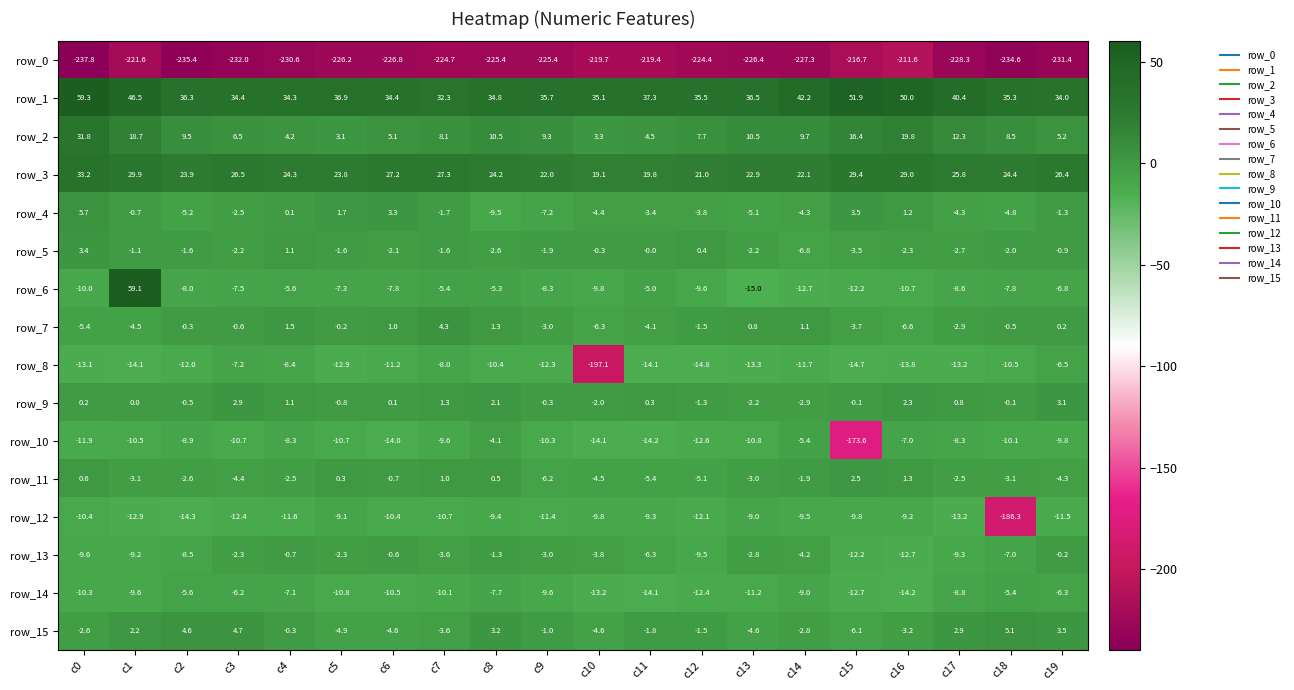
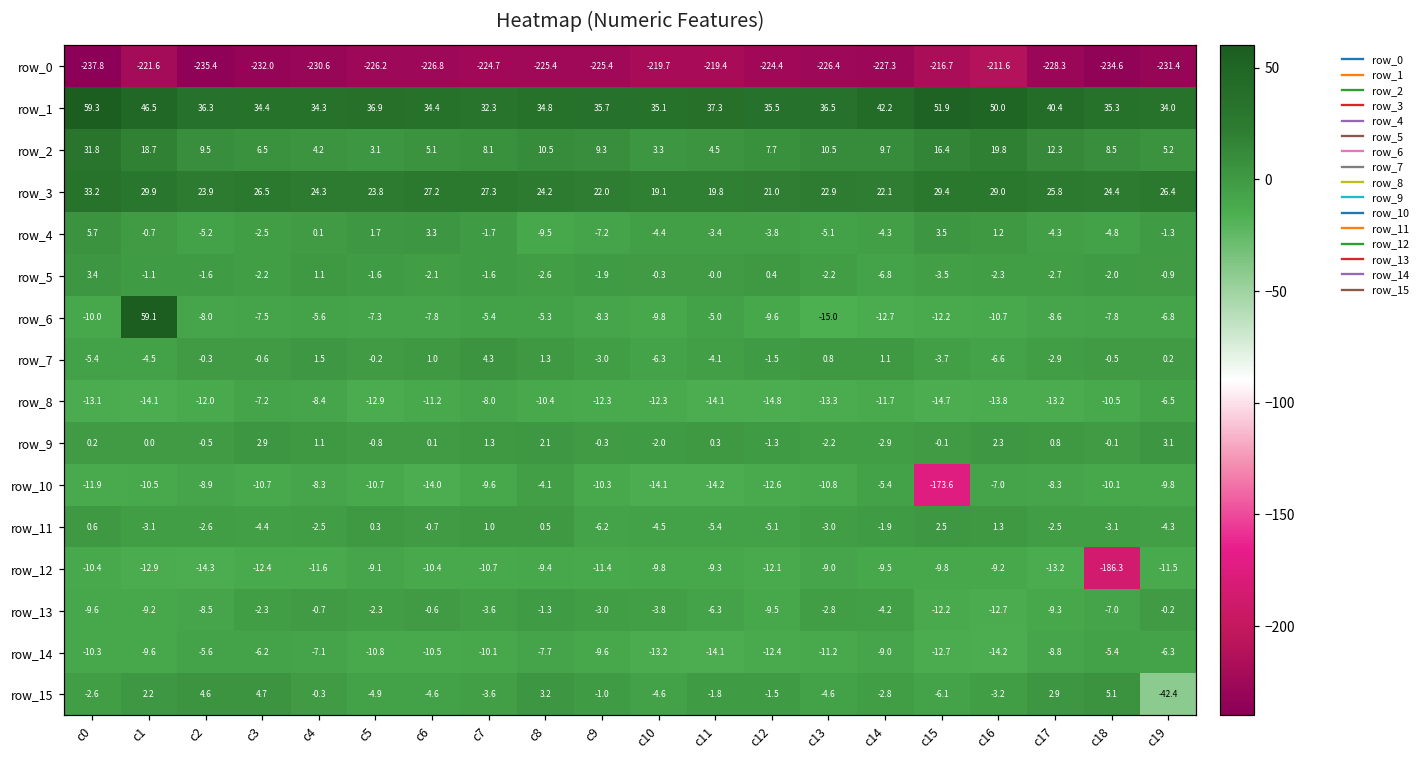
  {
    "row_8": {
      "c0": -13.1,
      "c1": -14.1,
      "c2": -12.0,
      "c3": -7.2,
      "c4": -8.4,
      "c5": -12.9,
      "c6": -11.2,
      "c7": -8.0,
      "c8": -10.4,
      "c9": -12.3,
-     "c10": -197.1,
+     "c10": -12.3,
      "c11": -14.1,
      "c12": -14.8,
      "c13": -13.3,
      "c14": -11.7,
      "c15": -14.7,
      "c16": -13.8,
      "c17": -13.2,
      "c18": -10.5,
      "c19": -6.5
    },
    "row_15": {
      "c0": -2.6,
      "c1": 2.2,
      "c2": 4.6,
      "c3": 4.7,
      "c4": -0.3,
      "c5": -4.9,
      "c6": -4.6,
      "c7": -3.6,
      "c8": 3.2,
      "c9": -1.0,
      "c10": -4.6,
      "c11": -1.8,
      "c12": -1.5,
      "c13": -4.6,
      "c14": -2.8,
      "c15": -6.1,
      "c16": -3.2,
      "c17": 2.9,
      "c18": 5.1,
-     "c19": 3.5
+     "c19": -42.4
    }
  }
